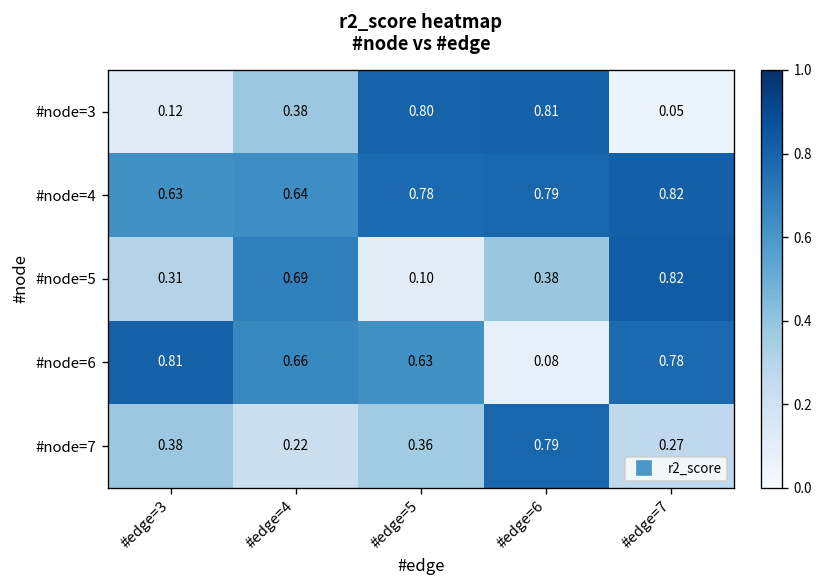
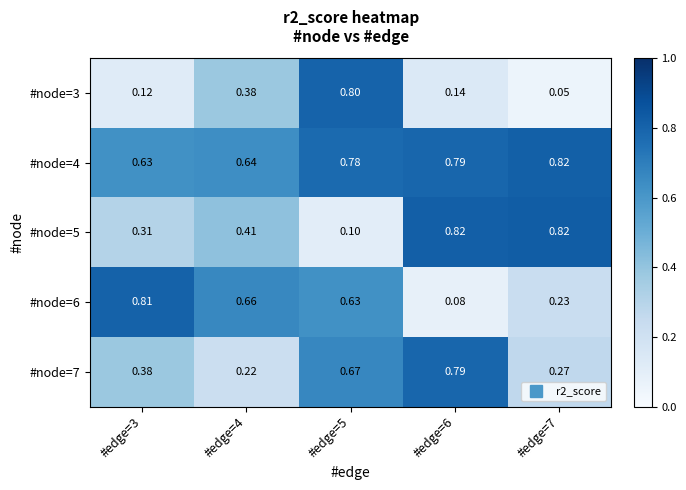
  {
    "#node=3": {
      "#edge=3": 0.12,
      "#edge=4": 0.38,
      "#edge=5": 0.80,
-     "#edge=6": 0.81,
+     "#edge=6": 0.14,
      "#edge=7": 0.05
    },
    "#node=4": {
      "#edge=3": 0.63,
      "#edge=4": 0.64,
      "#edge=5": 0.78,
      "#edge=6": 0.79,
      "#edge=7": 0.82
    },
    "#node=5": {
      "#edge=3": 0.31,
-     "#edge=4": 0.69,
+     "#edge=4": 0.41,
      "#edge=5": 0.10,
-     "#edge=6": 0.38,
+     "#edge=6": 0.82,
      "#edge=7": 0.82
    },
    "#node=6": {
      "#edge=3": 0.81,
      "#edge=4": 0.66,
      "#edge=5": 0.63,
      "#edge=6": 0.08,
-     "#edge=7": 0.78
+     "#edge=7": 0.23
    },
    "#node=7": {
      "#edge=3": 0.38,
      "#edge=4": 0.22,
-     "#edge=5": 0.36,
+     "#edge=5": 0.67,
      "#edge=6": 0.79,
      "#edge=7": 0.27
    }
  }
